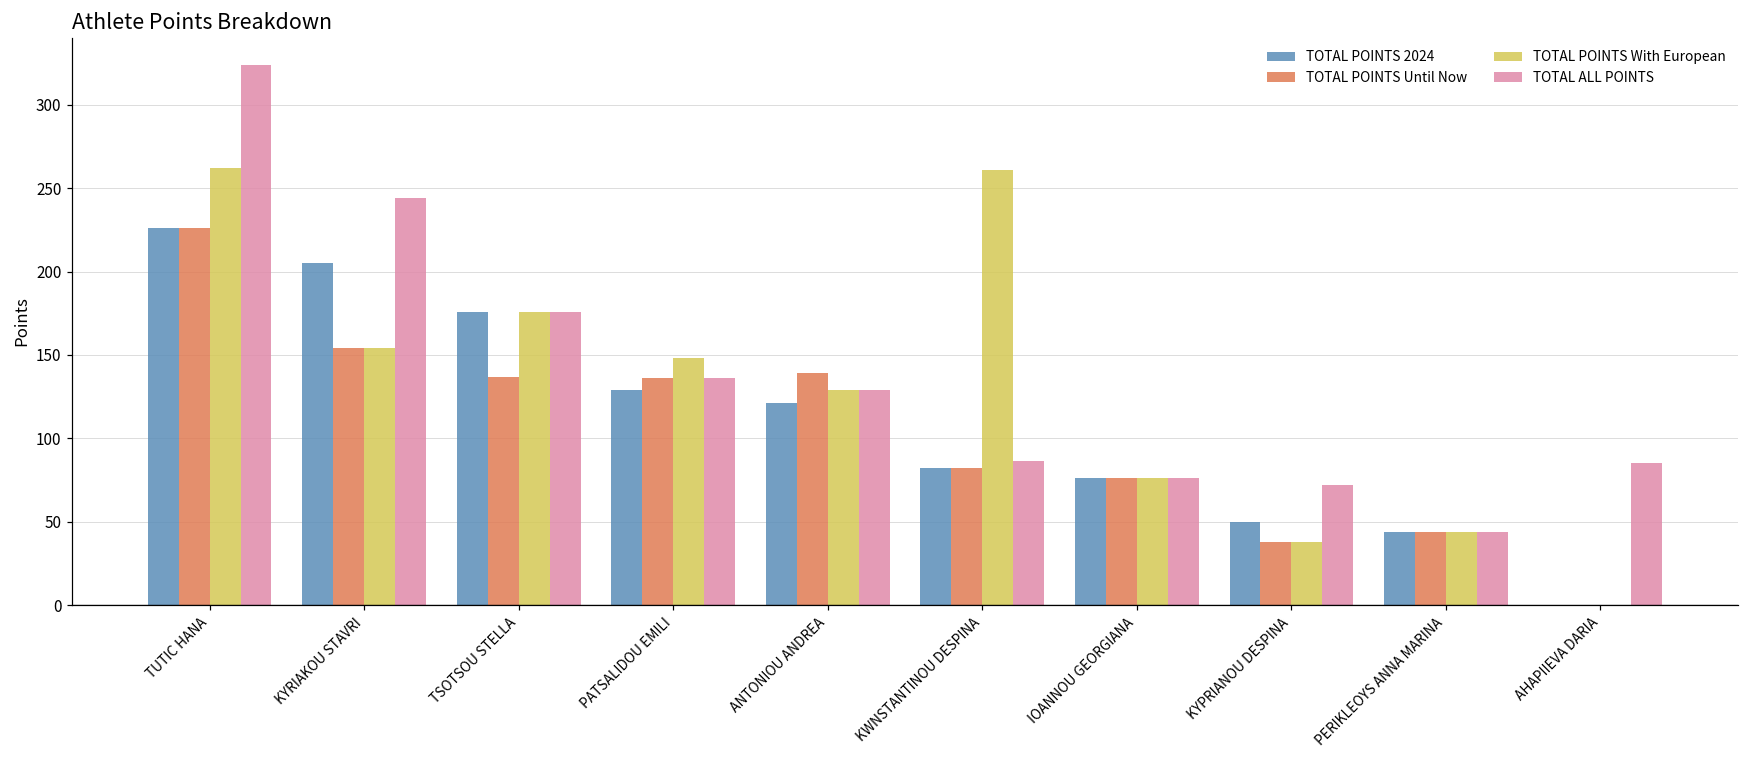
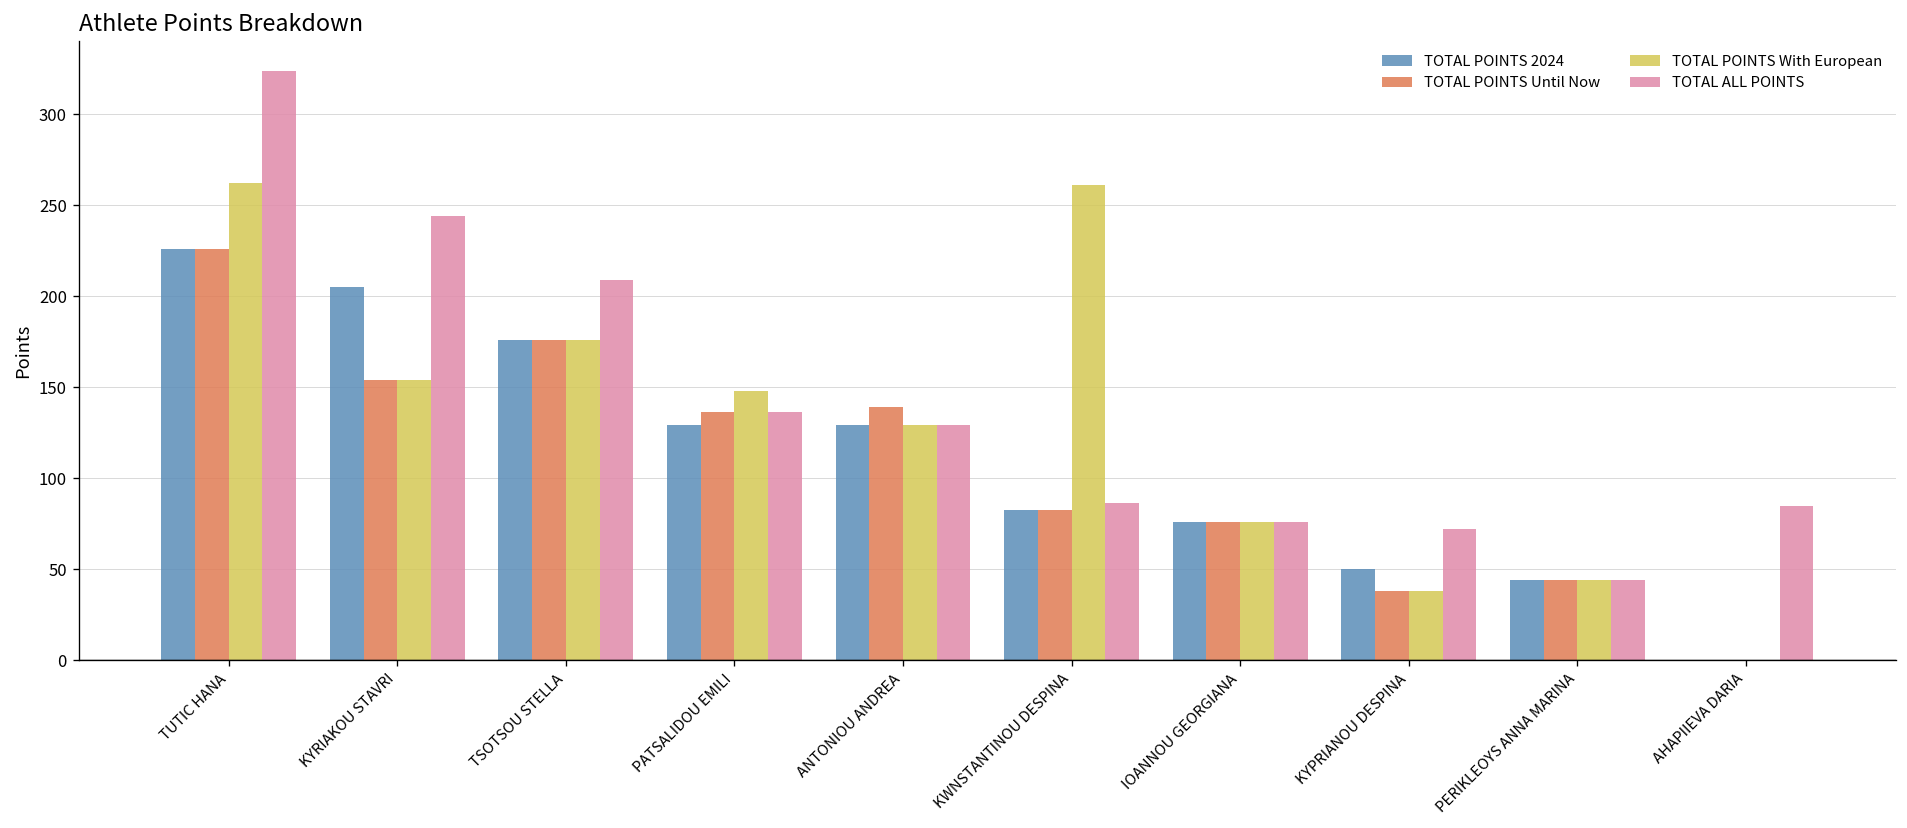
  {
    "TOTAL POINTS 2024": {
      "TUTIC HANA": 226,
      "KYRIAKOU STAVRI": 205,
      "TSOTSOU STELLA": 176,
      "PATSALIDOU EMILI": 129,
-     "ANTONIOU ANDREA": 121,
+     "ANTONIOU ANDREA": 129,
      "KWNSTANTINOU DESPINA": 83,
      "IOANNOU GEORGIANA": 76,
      "KYPRIANOU DESPINA": 50,
      "PERIKLEOYS ANNA MARINA": 44,
      "AHAPIIEVA DARIA": 0
    },
    "TOTAL POINTS Until Now": {
      "TUTIC HANA": 226,
      "KYRIAKOU STAVRI": 154,
-     "TSOTSOU STELLA": 137,
+     "TSOTSOU STELLA": 176,
      "PATSALIDOU EMILI": 137,
      "ANTONIOU ANDREA": 139,
      "KWNSTANTINOU DESPINA": 83,
      "IOANNOU GEORGIANA": 76,
      "KYPRIANOU DESPINA": 38,
      "PERIKLEOYS ANNA MARINA": 44,
      "AHAPIIEVA DARIA": 0
    },
    "TOTAL POINTS With European": {
      "TUTIC HANA": 262,
      "KYRIAKOU STAVRI": 154,
      "TSOTSOU STELLA": 176,
      "PATSALIDOU EMILI": 148,
      "ANTONIOU ANDREA": 129,
      "KWNSTANTINOU DESPINA": 261,
      "IOANNOU GEORGIANA": 76,
      "KYPRIANOU DESPINA": 38,
      "PERIKLEOYS ANNA MARINA": 44,
      "AHAPIIEVA DARIA": 0
    },
    "TOTAL ALL POINTS": {
      "TUTIC HANA": 324,
      "KYRIAKOU STAVRI": 244,
-     "TSOTSOU STELLA": 176,
+     "TSOTSOU STELLA": 209,
      "PATSALIDOU EMILI": 137,
      "ANTONIOU ANDREA": 129,
      "KWNSTANTINOU DESPINA": 87,
      "IOANNOU GEORGIANA": 76,
      "KYPRIANOU DESPINA": 72,
      "PERIKLEOYS ANNA MARINA": 44,
      "AHAPIIEVA DARIA": 85
    }
  }
